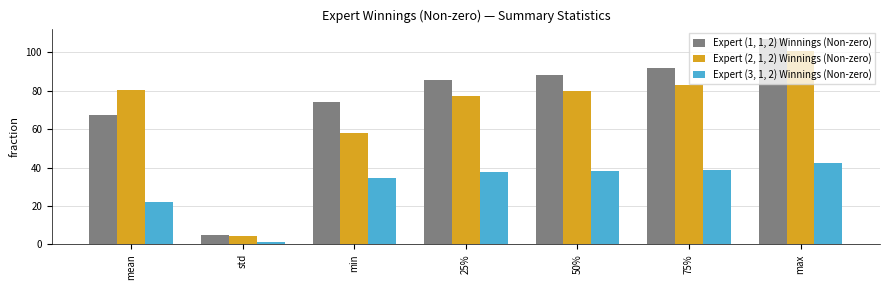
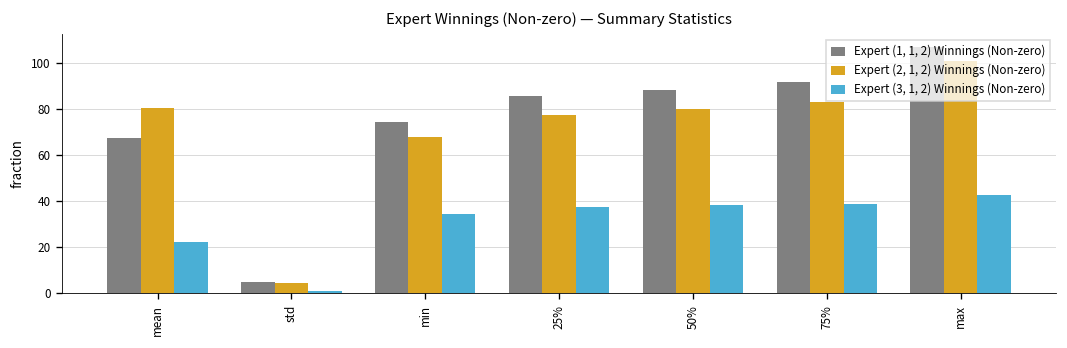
  {
    "Expert (1, 1, 2) Winnings (Non-zero)": {
      "mean": 67,
      "std": 5,
      "min": 74,
      "25%": 85,
      "50%": 88,
      "75%": 92
    },
    "Expert (2, 1, 2) Winnings (Non-zero)": {
      "mean": 80,
      "std": 4,
-     "min": 58,
+     "min": 68,
      "25%": 77,
      "50%": 80,
      "75%": 83
    },
    "Expert (3, 1, 2) Winnings (Non-zero)": {
      "mean": 22,
      "min": 34,
      "25%": 38,
      "50%": 38,
      "75%": 39,
      "max": 42
    }
  }
